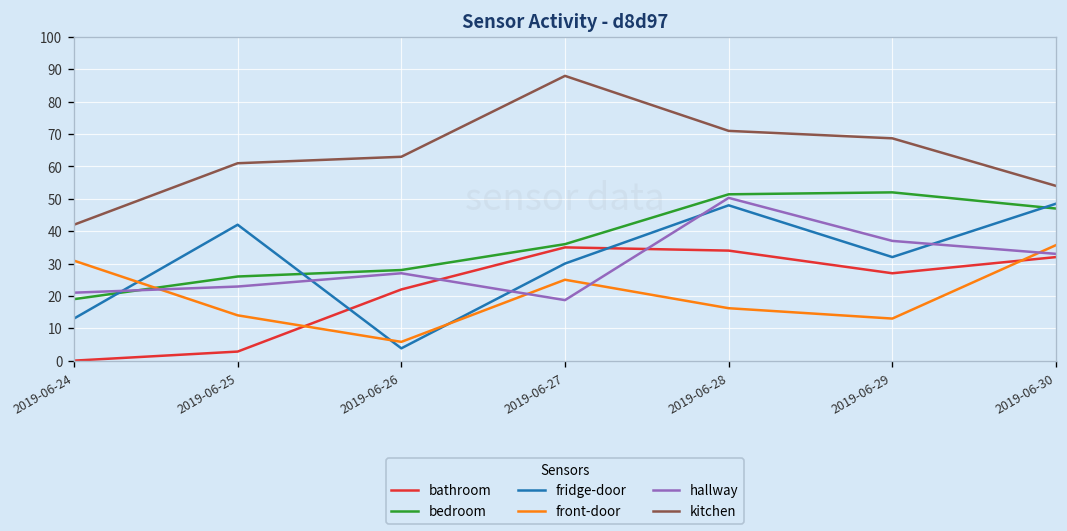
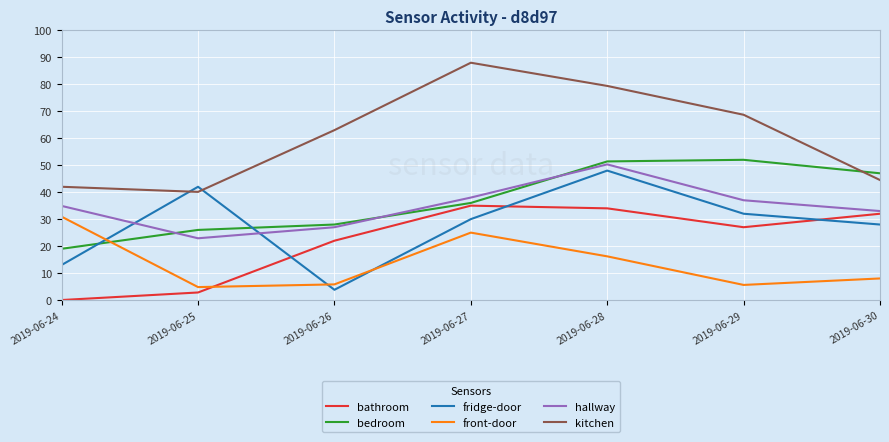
  {
    "bathroom": {
      "2019-06-24": 0,
      "2019-06-25": 3,
      "2019-06-26": 22,
      "2019-06-27": 35,
      "2019-06-28": 34,
      "2019-06-29": 27,
      "2019-06-30": 32
    },
    "bedroom": {
      "2019-06-24": 19,
      "2019-06-25": 26,
      "2019-06-26": 28,
      "2019-06-27": 36,
      "2019-06-28": 51,
      "2019-06-29": 52,
      "2019-06-30": 47
    },
    "fridge-door": {
      "2019-06-24": 13,
      "2019-06-25": 42,
      "2019-06-26": 4,
      "2019-06-27": 30,
      "2019-06-28": 48,
      "2019-06-29": 32,
-     "2019-06-30": 49
+     "2019-06-30": 28
    },
    "front-door": {
      "2019-06-24": 31,
-     "2019-06-25": 14,
+     "2019-06-25": 5,
      "2019-06-26": 6,
      "2019-06-27": 25,
      "2019-06-28": 16,
-     "2019-06-29": 13,
-     "2019-06-30": 36
+     "2019-06-29": 6,
+     "2019-06-30": 8
    },
    "hallway": {
-     "2019-06-24": 21,
+     "2019-06-24": 35,
      "2019-06-25": 23,
      "2019-06-26": 27,
-     "2019-06-27": 19,
+     "2019-06-27": 38,
      "2019-06-28": 50,
      "2019-06-29": 37,
      "2019-06-30": 33
    },
    "kitchen": {
      "2019-06-24": 42,
-     "2019-06-25": 61,
+     "2019-06-25": 40,
      "2019-06-26": 63,
      "2019-06-27": 88,
-     "2019-06-28": 71,
+     "2019-06-28": 79,
      "2019-06-29": 69,
-     "2019-06-30": 54
+     "2019-06-30": 45
    }
  }
